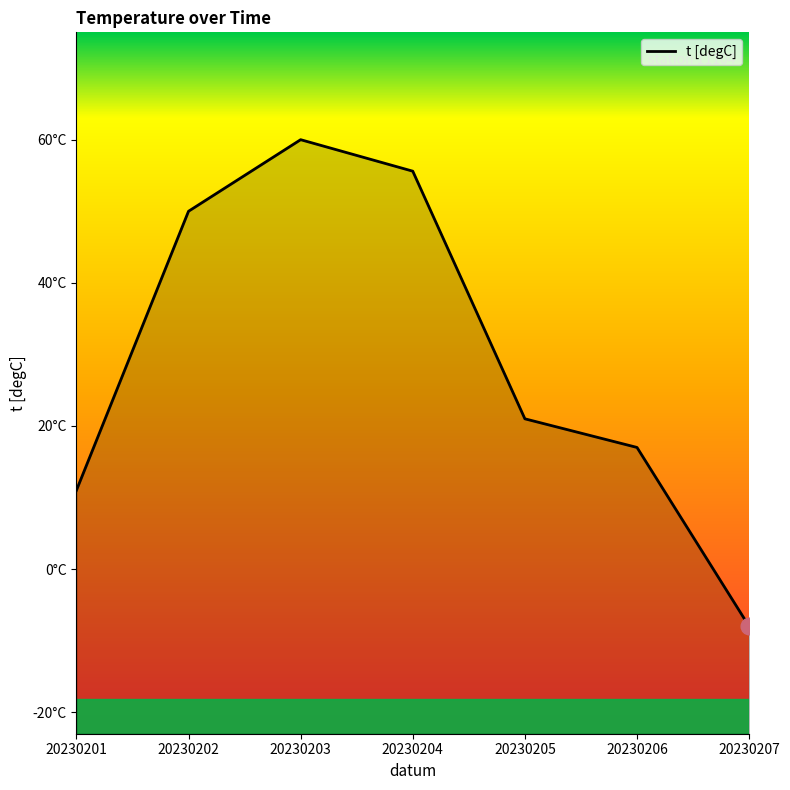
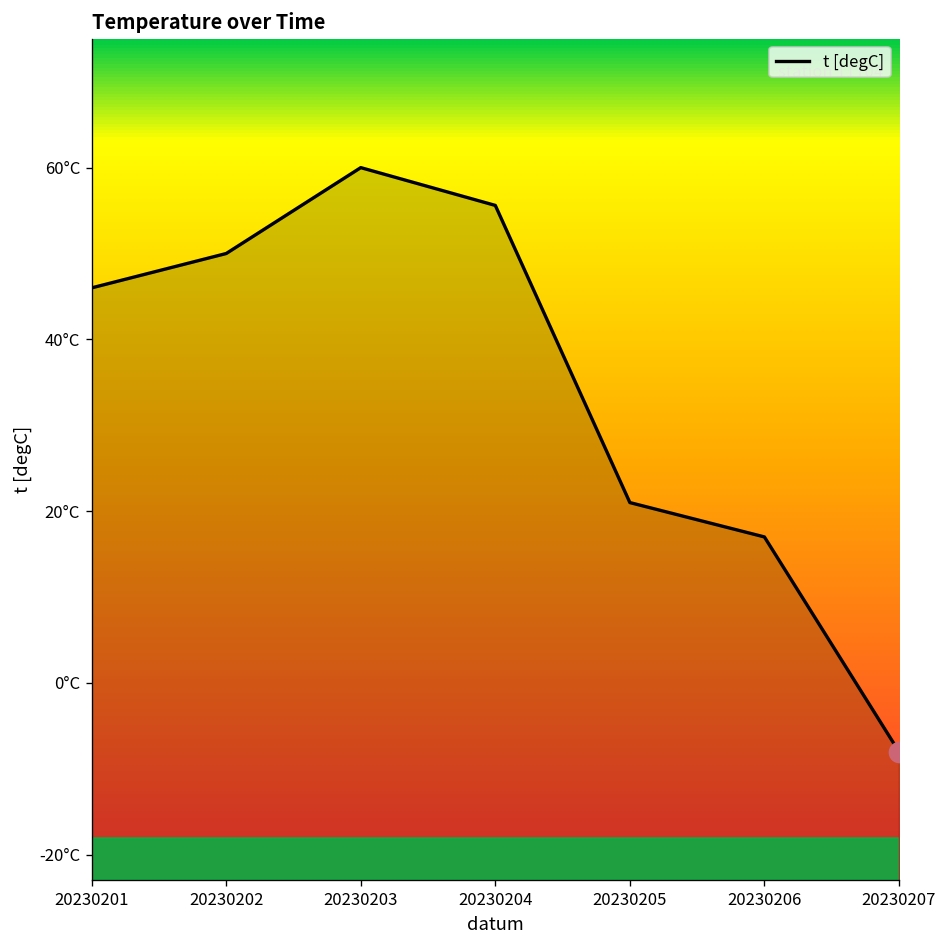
  {
    "t [degC]": {
-     "20230201": "11°C",
+     "20230201": "46°C",
      "20230202": "50°C",
      "20230203": "60°C",
      "20230204": "56°C",
      "20230205": "21°C",
      "20230206": "17°C"
    }
  }
